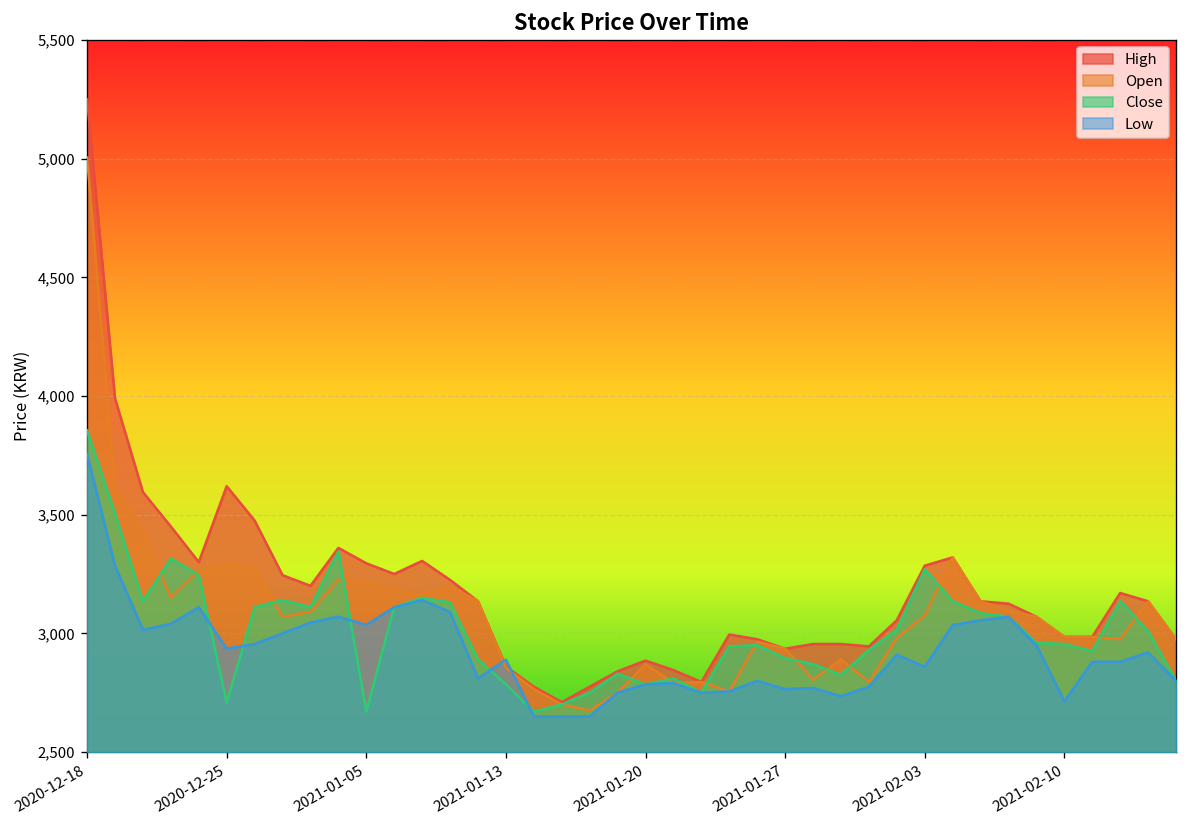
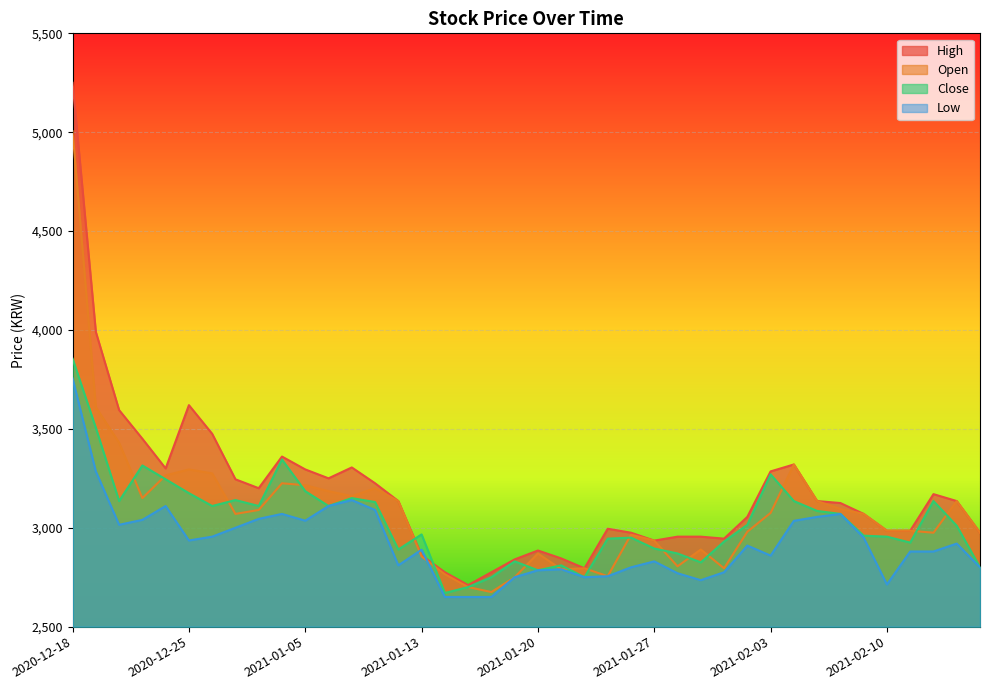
  {
    "Close": {
      "2020-12-18": "3,860",
-     "2020-12-25": "2,710",
-     "2021-01-05": "2,670",
-     "2021-01-13": "2,790",
+     "2020-12-25": "3,180",
+     "2021-01-05": "3,190",
+     "2021-01-13": "2,970",
      "2021-01-27": "2,900",
      "2021-02-03": "3,270",
      "2021-02-10": "2,960"
    },
    "Low": {
      "2020-12-18": "3,760",
      "2020-12-25": "2,940",
      "2021-01-05": "3,040",
      "2021-01-13": "2,890",
-     "2021-01-27": "2,760",
+     "2021-01-27": "2,830",
      "2021-02-03": "2,860",
      "2021-02-10": "2,710"
    }
  }
